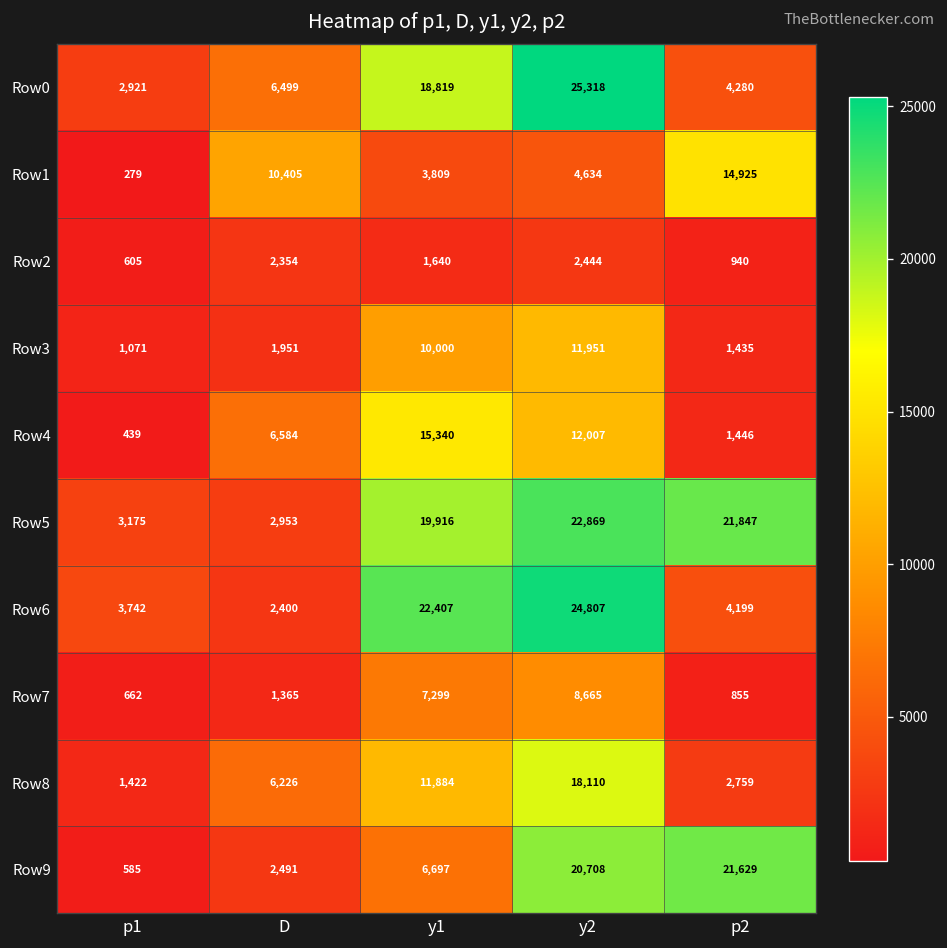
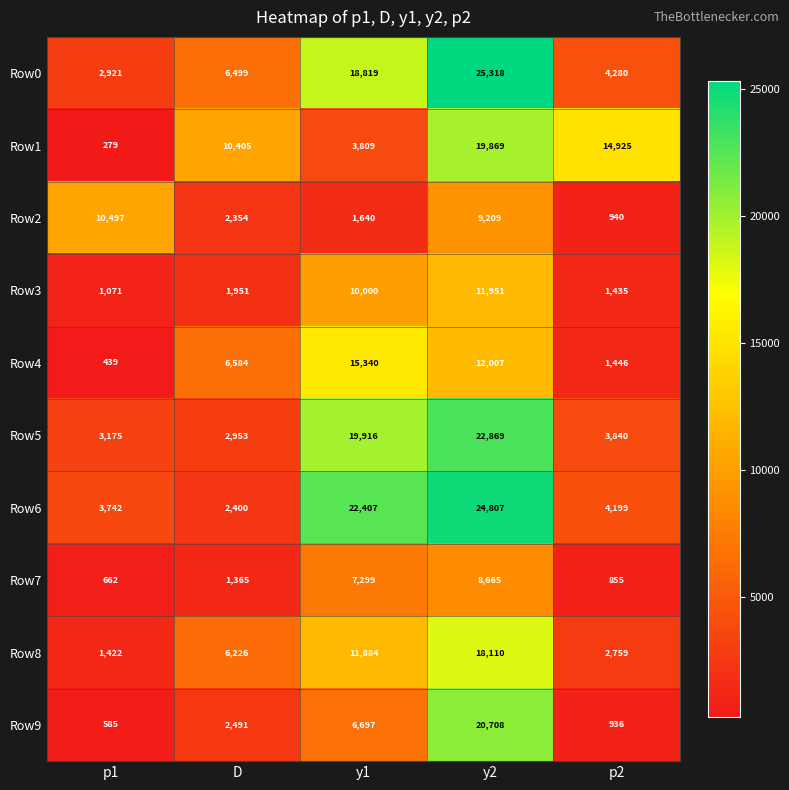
  {
    "Row0": {
      "p1": "2,921",
      "D": "6,499",
      "y1": "18,819",
      "y2": "25,318",
      "p2": "4,280"
    },
    "Row1": {
      "p1": "279",
      "D": "10,405",
      "y1": "3,809",
-     "y2": "4,634",
+     "y2": "19,869",
      "p2": "14,925"
    },
    "Row2": {
-     "p1": "605",
+     "p1": "10,497",
      "D": "2,354",
      "y1": "1,640",
-     "y2": "2,444",
+     "y2": "9,209",
      "p2": "940"
    },
    "Row3": {
      "p1": "1,071",
      "D": "1,951",
      "y1": "10,000",
      "y2": "11,951",
      "p2": "1,435"
    },
    "Row4": {
      "p1": "439",
      "D": "6,584",
      "y1": "15,340",
      "y2": "12,007",
      "p2": "1,446"
    },
    "Row5": {
      "p1": "3,175",
      "D": "2,953",
      "y1": "19,916",
      "y2": "22,869",
-     "p2": "21,847"
+     "p2": "3,840"
    },
    "Row6": {
      "p1": "3,742",
      "D": "2,400",
      "y1": "22,407",
      "y2": "24,807",
      "p2": "4,199"
    },
    "Row7": {
      "p1": "662",
      "D": "1,365",
      "y1": "7,299",
      "y2": "8,665",
      "p2": "855"
    },
    "Row8": {
      "p1": "1,422",
      "D": "6,226",
      "y1": "11,884",
      "y2": "18,110",
      "p2": "2,759"
    },
    "Row9": {
      "p1": "585",
      "D": "2,491",
      "y1": "6,697",
      "y2": "20,708",
-     "p2": "21,629"
+     "p2": "936"
    }
  }
